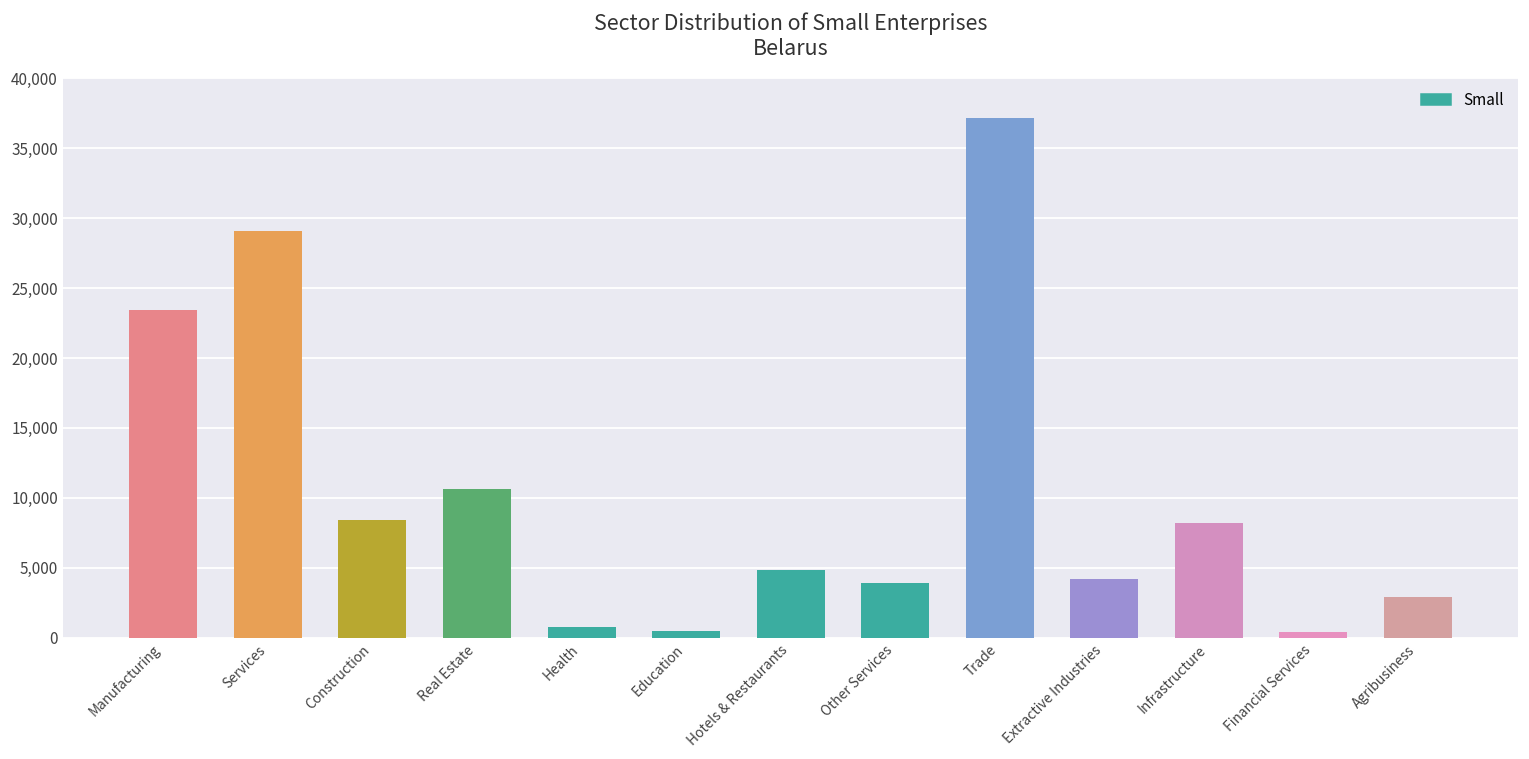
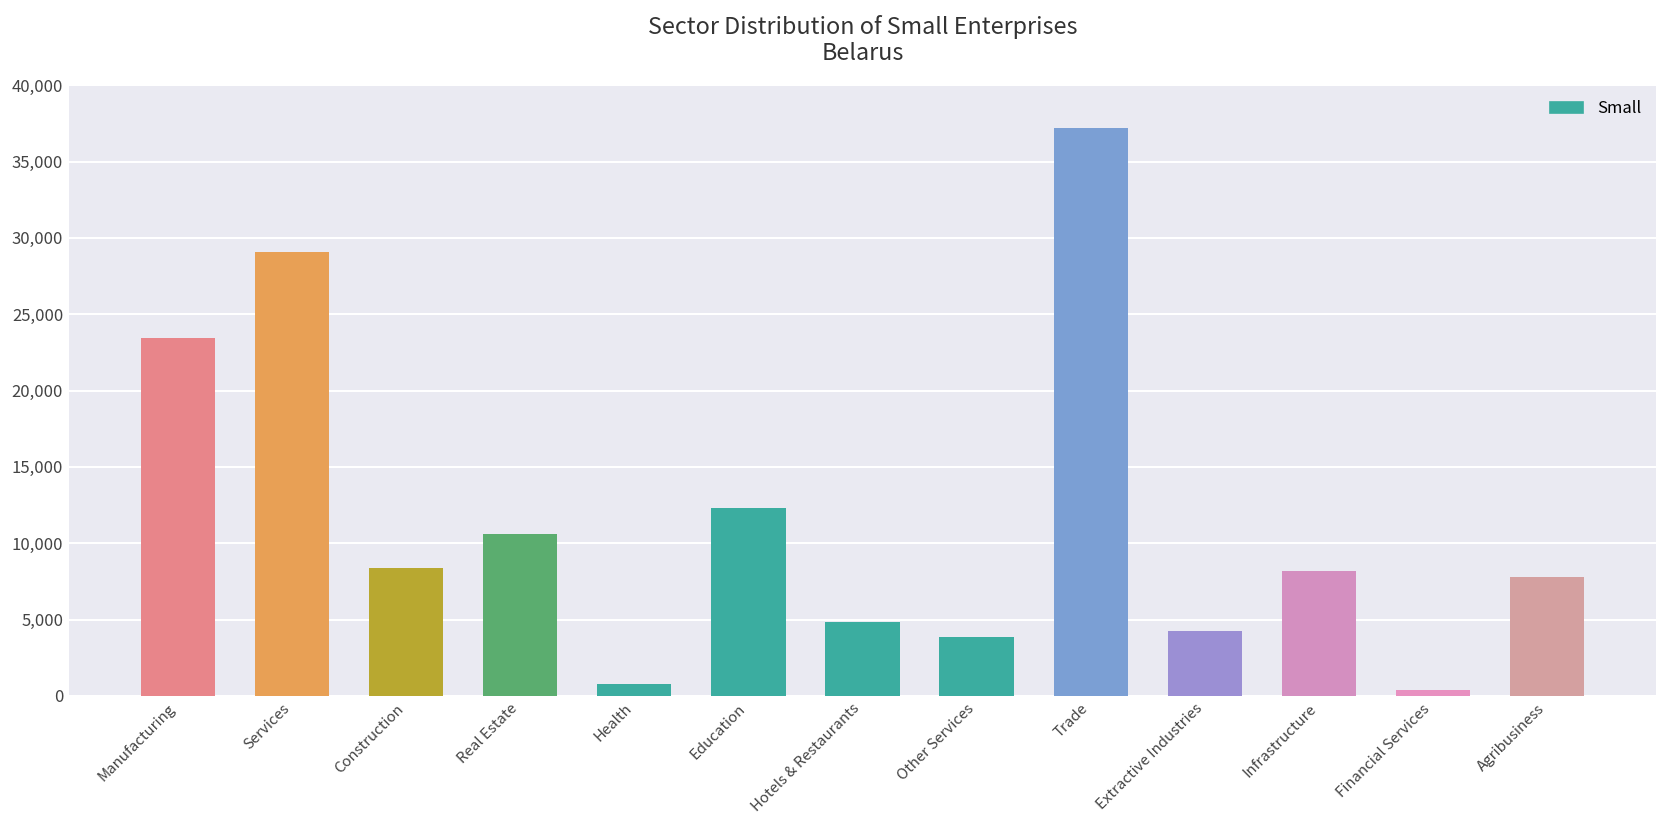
  {
    "Manufacturing": "23,400",
    "Services": "29,100",
    "Construction": "8,400",
    "Real Estate": "10,600",
    "Health": "800",
-   "Education": "500",
+   "Education": "12,300",
    "Hotels & Restaurants": "4,800",
    "Other Services": "3,900",
    "Trade": "37,200",
    "Extractive Industries": "4,200",
    "Infrastructure": "8,200",
    "Financial Services": "400",
-   "Agribusiness": "2,900"
+   "Agribusiness": "7,800"
  }
